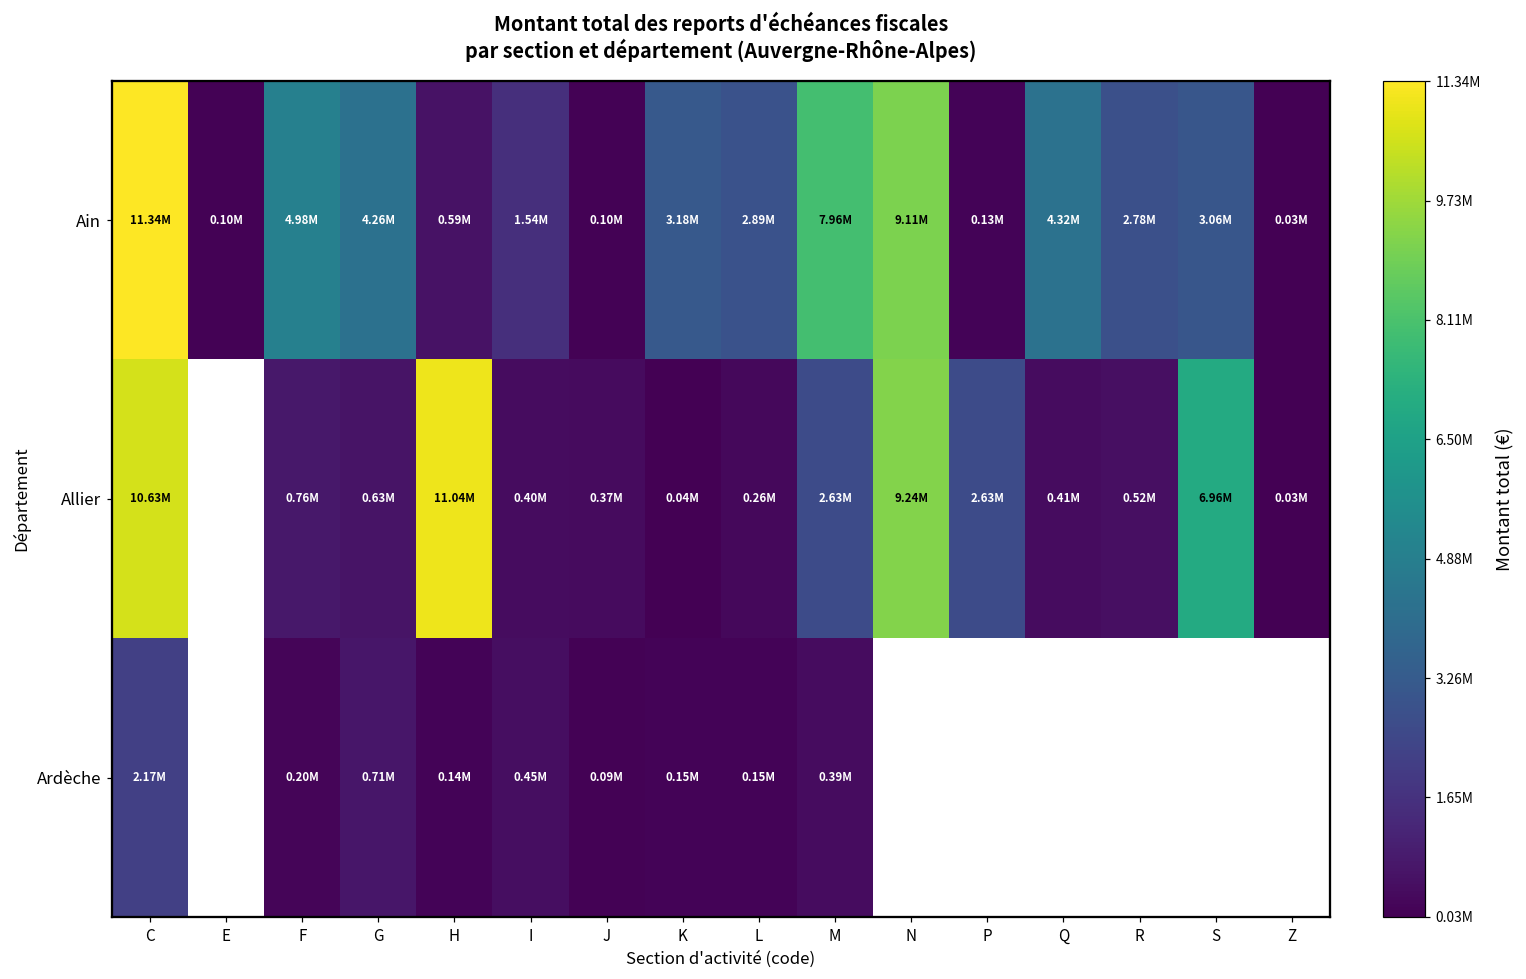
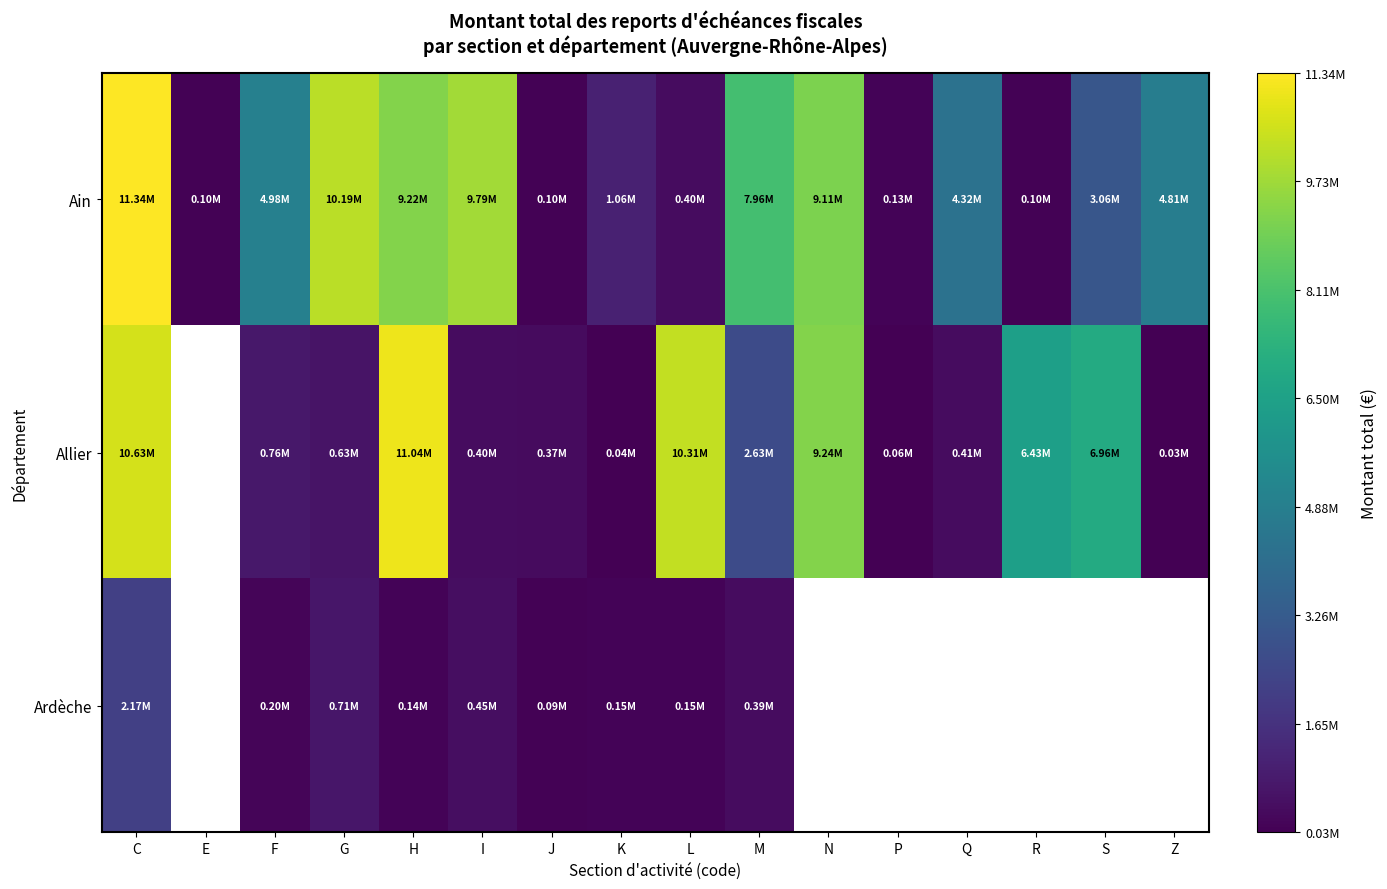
  {
    "Ain": {
      "C": "11.34M",
      "E": "0.10M",
      "F": "4.98M",
-     "G": "4.26M",
-     "H": "0.59M",
-     "I": "1.54M",
+     "G": "10.19M",
+     "H": "9.22M",
+     "I": "9.79M",
      "J": "0.10M",
-     "K": "3.18M",
-     "L": "2.89M",
+     "K": "1.06M",
+     "L": "0.40M",
      "M": "7.96M",
      "N": "9.11M",
      "P": "0.13M",
      "Q": "4.32M",
-     "R": "2.78M",
+     "R": "0.10M",
      "S": "3.06M",
-     "Z": "0.03M"
+     "Z": "4.81M"
    },
    "Allier": {
      "C": "10.63M",
      "F": "0.76M",
      "G": "0.63M",
      "H": "11.04M",
      "I": "0.40M",
      "J": "0.37M",
      "K": "0.04M",
-     "L": "0.26M",
+     "L": "10.31M",
      "M": "2.63M",
      "N": "9.24M",
-     "P": "2.63M",
+     "P": "0.06M",
      "Q": "0.41M",
-     "R": "0.52M",
+     "R": "6.43M",
      "S": "6.96M",
      "Z": "0.03M"
    },
    "Ardèche": {
      "C": "2.17M",
      "F": "0.20M",
      "G": "0.71M",
      "H": "0.14M",
      "I": "0.45M",
      "J": "0.09M",
      "K": "0.15M",
      "L": "0.15M",
      "M": "0.39M"
    }
  }
